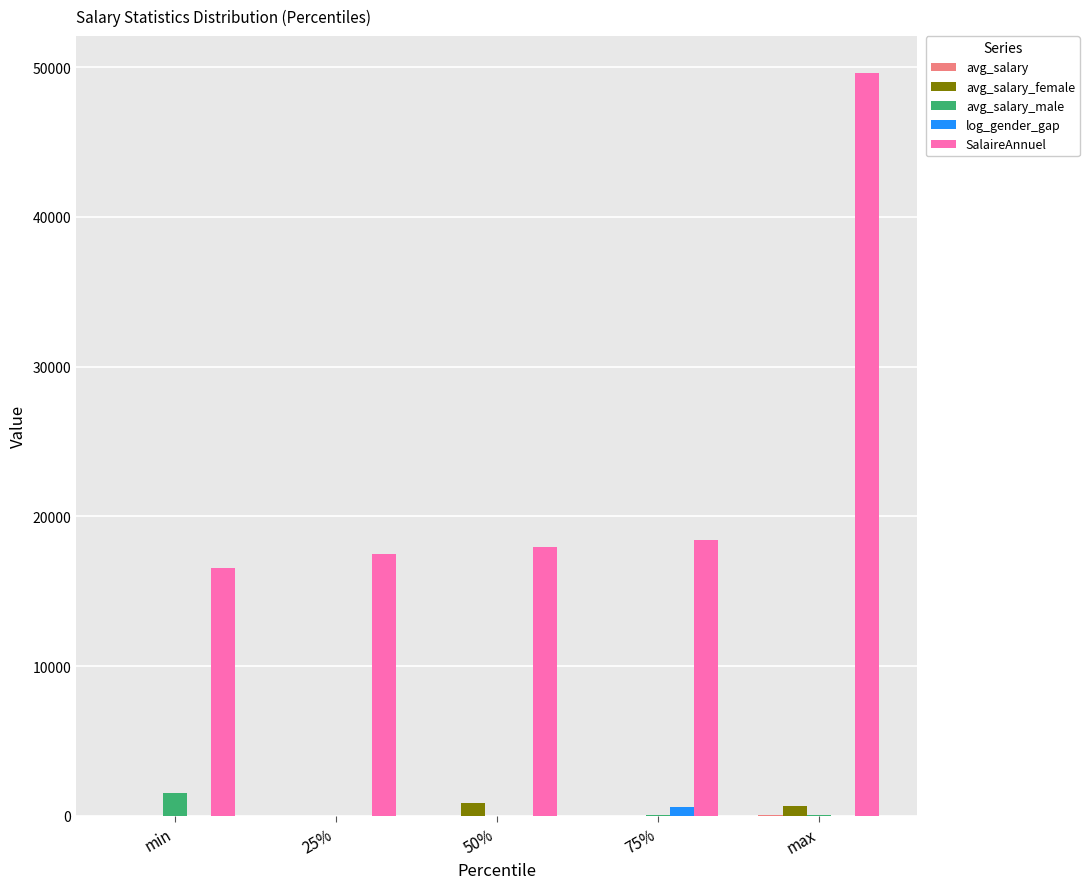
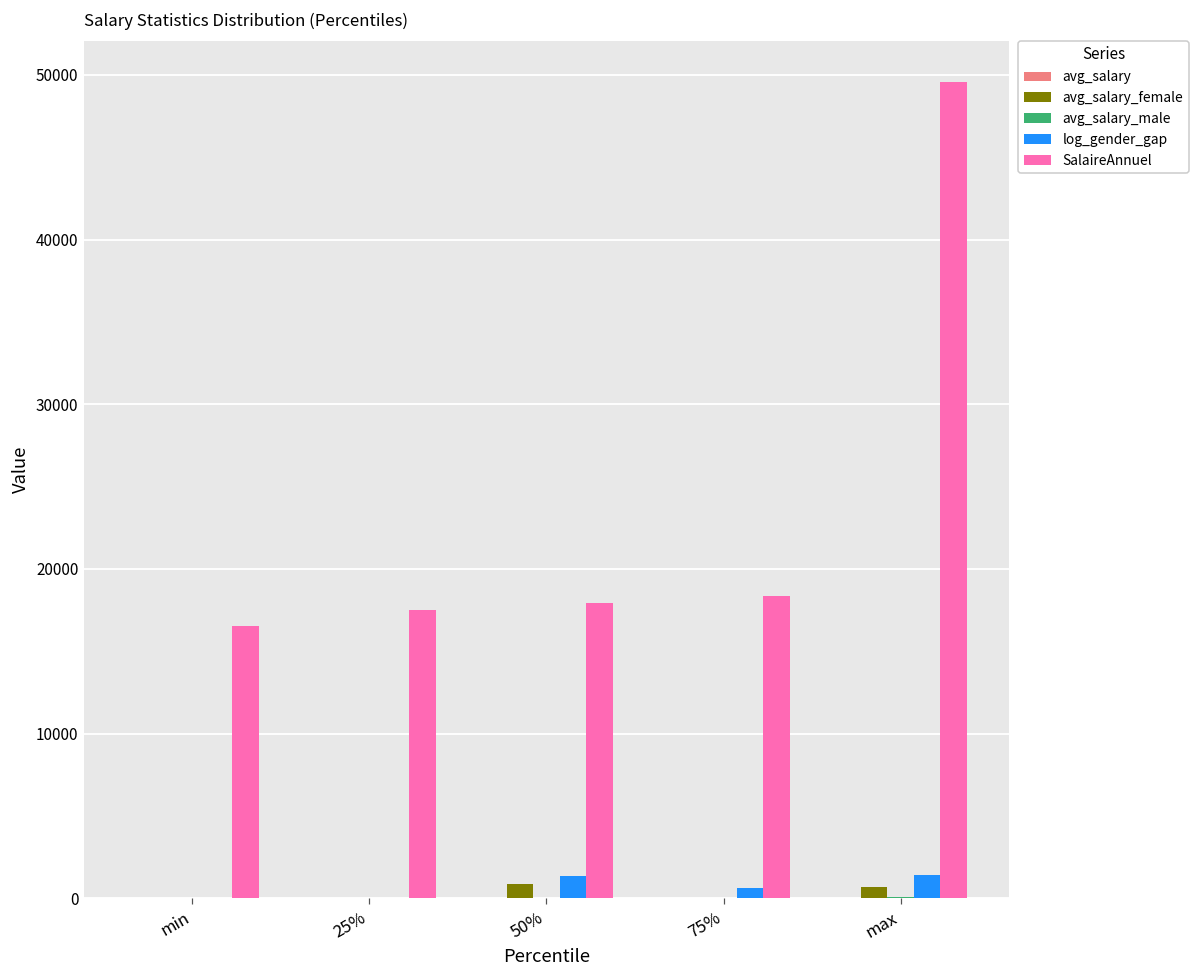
  {
    "avg_salary_female": {
      "50%": 900,
      "max": 700
    },
    "avg_salary_male": {
-     "min": 1500
+     "min": 0
    },
    "log_gender_gap": {
      "min": 0,
-     "50%": 0,
+     "50%": 1300,
      "75%": 600,
-     "max": 0
+     "max": 1400
    }
  }
